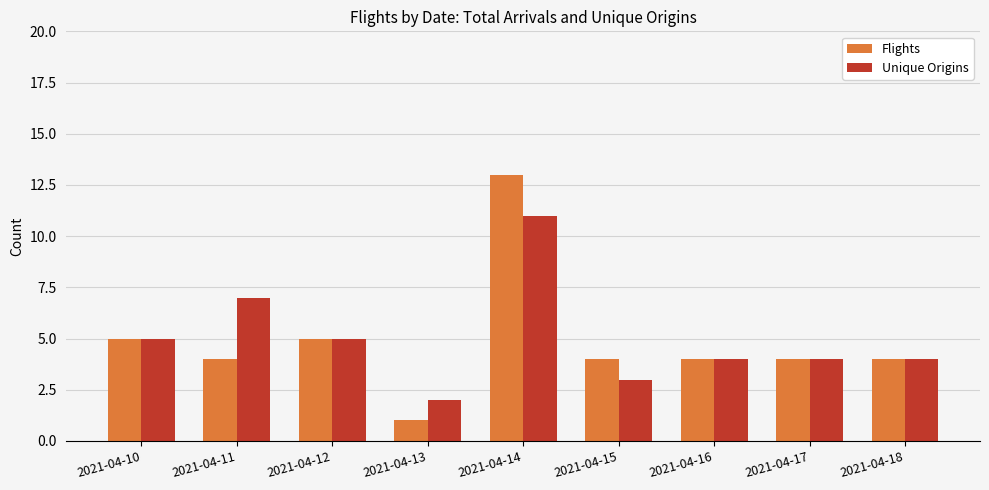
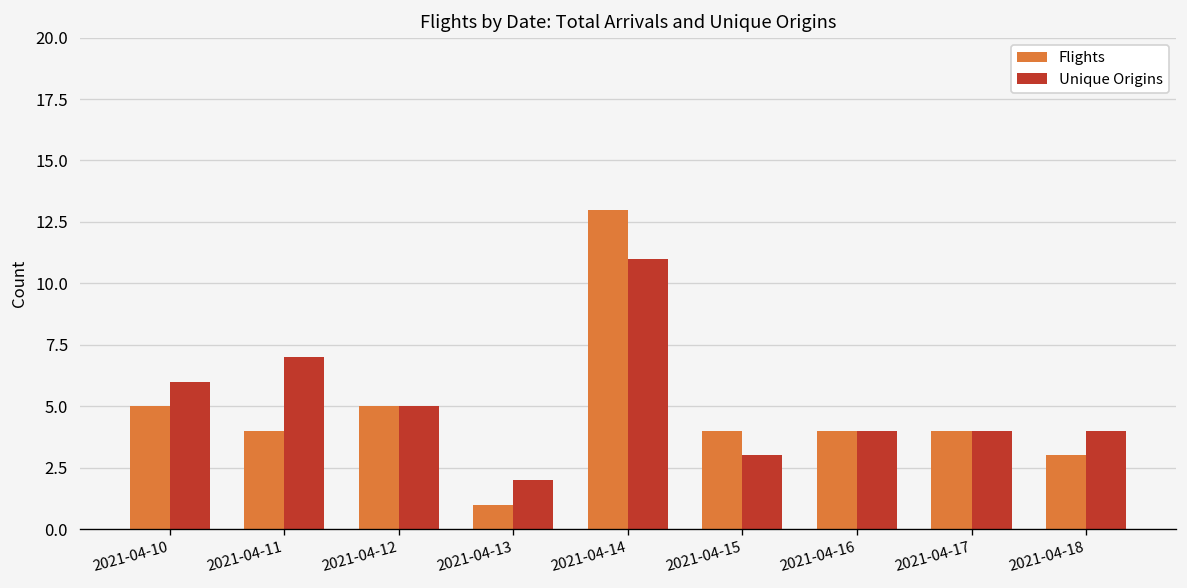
  {
    "Flights": {
      "2021-04-10": 5,
      "2021-04-11": 4,
      "2021-04-12": 5,
      "2021-04-13": 1,
      "2021-04-14": 13,
      "2021-04-15": 4,
      "2021-04-16": 4,
      "2021-04-17": 4,
-     "2021-04-18": 4
+     "2021-04-18": 3
    },
    "Unique Origins": {
-     "2021-04-10": 5,
+     "2021-04-10": 6,
      "2021-04-11": 7,
      "2021-04-12": 5,
      "2021-04-13": 2,
      "2021-04-14": 11,
      "2021-04-15": 3,
      "2021-04-16": 4,
      "2021-04-17": 4,
      "2021-04-18": 4
    }
  }
